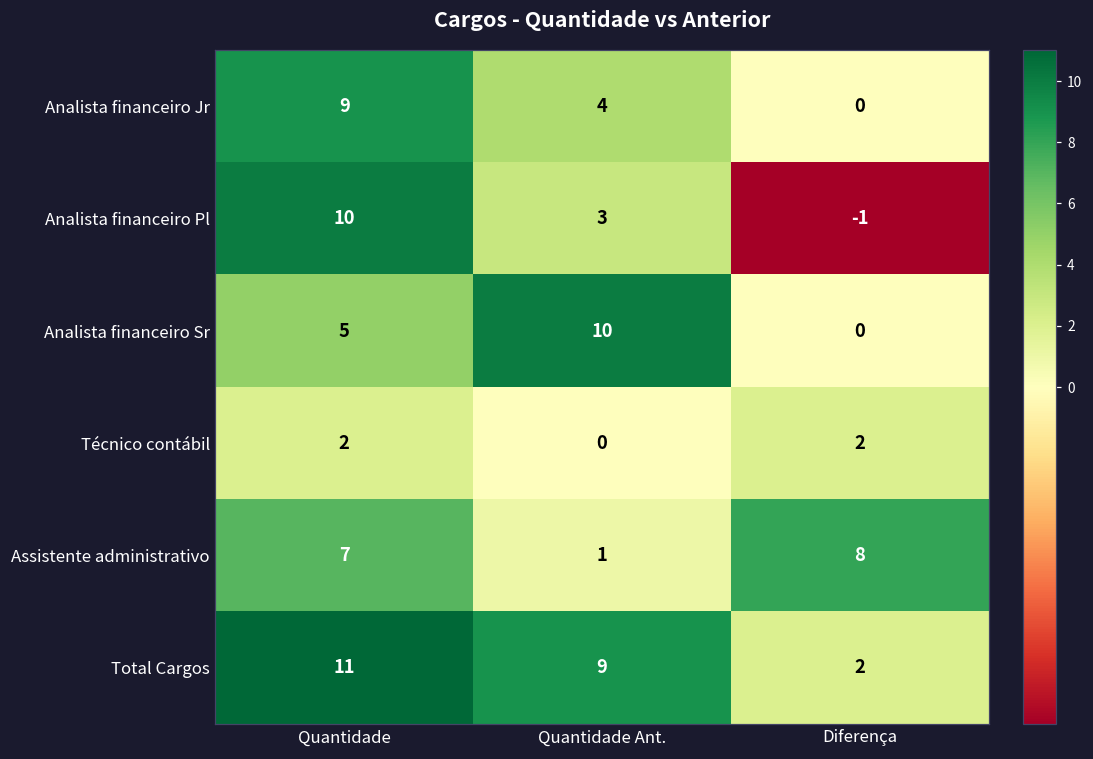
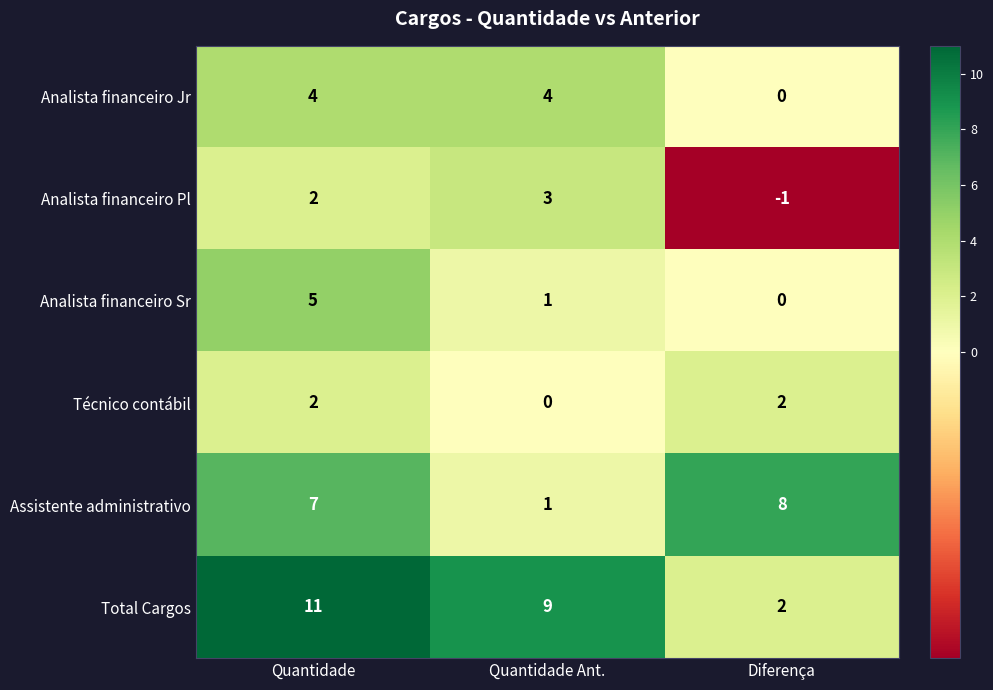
  {
    "Analista financeiro Jr": {
-     "Quantidade": 9,
+     "Quantidade": 4,
      "Quantidade Ant.": 4,
      "Diferença": 0
    },
    "Analista financeiro Pl": {
-     "Quantidade": 10,
+     "Quantidade": 2,
      "Quantidade Ant.": 3,
      "Diferença": -1
    },
    "Analista financeiro Sr": {
      "Quantidade": 5,
-     "Quantidade Ant.": 10,
+     "Quantidade Ant.": 1,
      "Diferença": 0
    },
    "Técnico contábil": {
      "Quantidade": 2,
      "Quantidade Ant.": 0,
      "Diferença": 2
    },
    "Assistente administrativo": {
      "Quantidade": 7,
      "Quantidade Ant.": 1,
      "Diferença": 8
    },
    "Total Cargos": {
      "Quantidade": 11,
      "Quantidade Ant.": 9,
      "Diferença": 2
    }
  }
